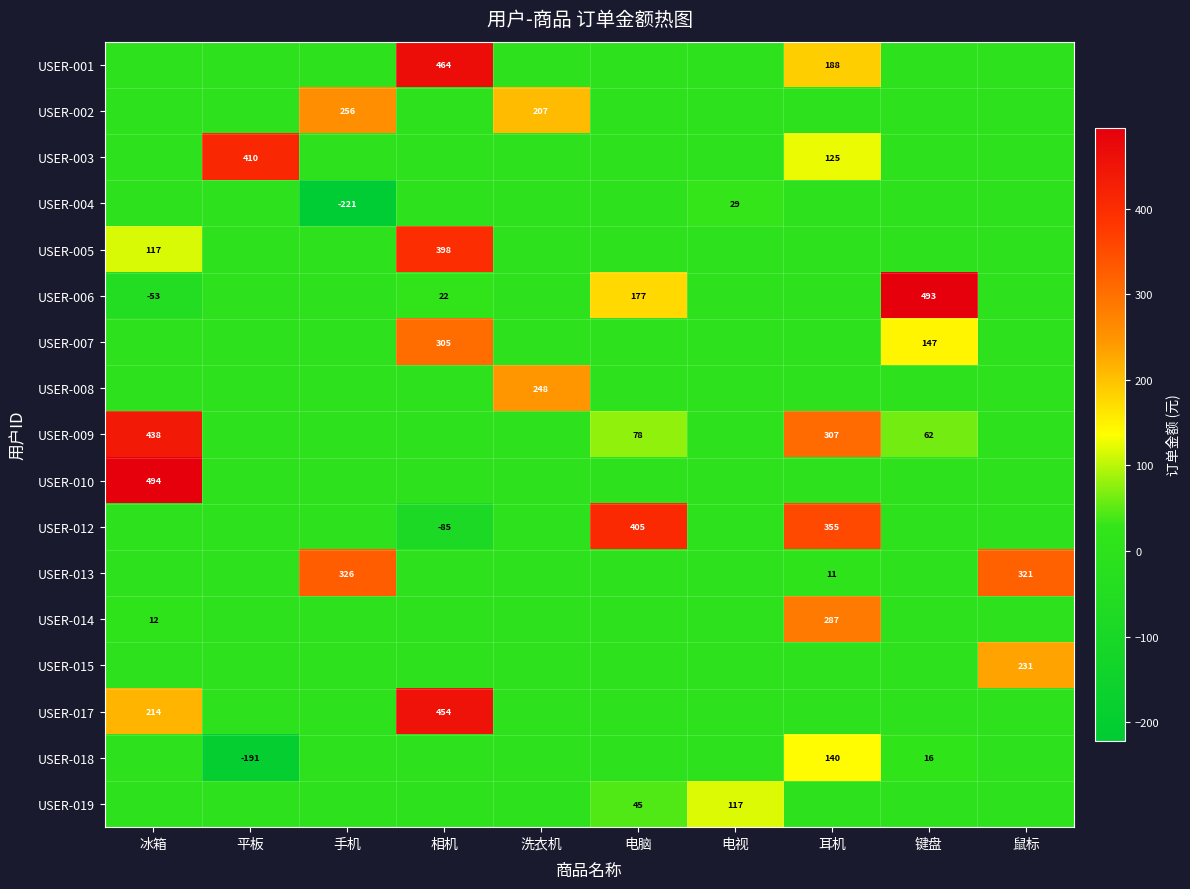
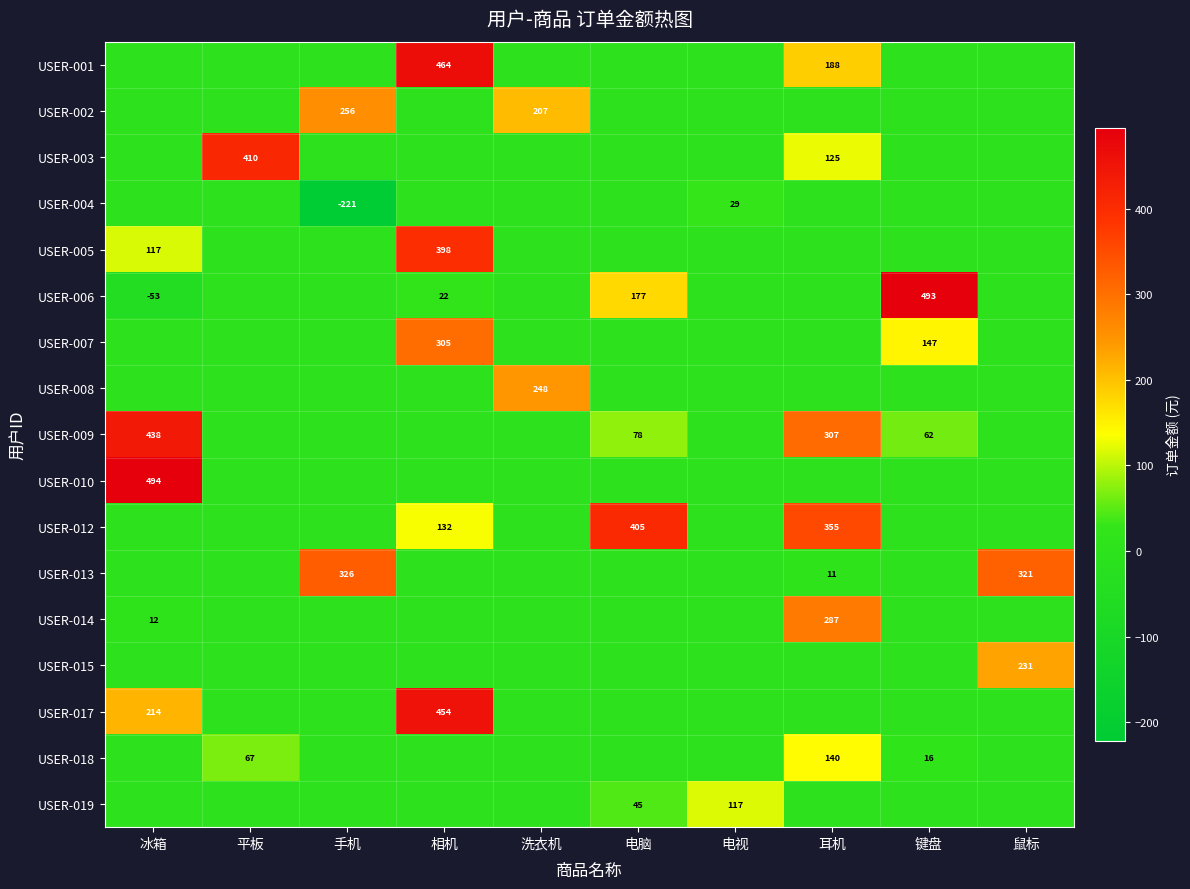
  {
    "USER-001": {
      "相机": 464,
      "耳机": 188
    },
    "USER-002": {
      "手机": 256,
      "洗衣机": 207
    },
    "USER-003": {
      "平板": 410,
      "耳机": 125
    },
    "USER-004": {
      "手机": -221,
      "电视": 29
    },
    "USER-005": {
      "冰箱": 117,
      "相机": 398
    },
    "USER-006": {
      "冰箱": -53,
      "相机": 22,
      "电脑": 177,
      "键盘": 493
    },
    "USER-007": {
      "相机": 305,
      "键盘": 147
    },
    "USER-008": {
      "洗衣机": 248
    },
    "USER-009": {
      "冰箱": 438,
      "电脑": 78,
      "耳机": 307,
      "键盘": 62
    },
    "USER-010": {
      "冰箱": 494
    },
    "USER-012": {
-     "相机": -85,
+     "相机": 132,
      "电脑": 405,
      "耳机": 355
    },
    "USER-013": {
      "手机": 326,
      "耳机": 11,
      "鼠标": 321
    },
    "USER-014": {
      "冰箱": 12,
      "耳机": 287
    },
    "USER-015": {
      "鼠标": 231
    },
    "USER-017": {
      "冰箱": 214,
      "相机": 454
    },
    "USER-018": {
-     "平板": -191,
+     "平板": 67,
      "耳机": 140,
      "键盘": 16
    },
    "USER-019": {
      "电脑": 45,
      "电视": 117
    }
  }
